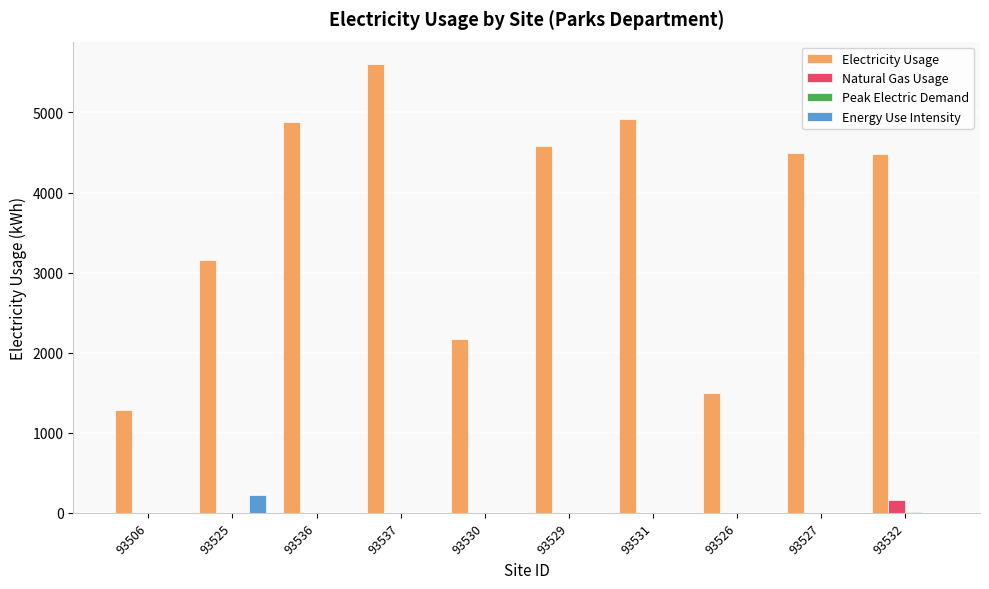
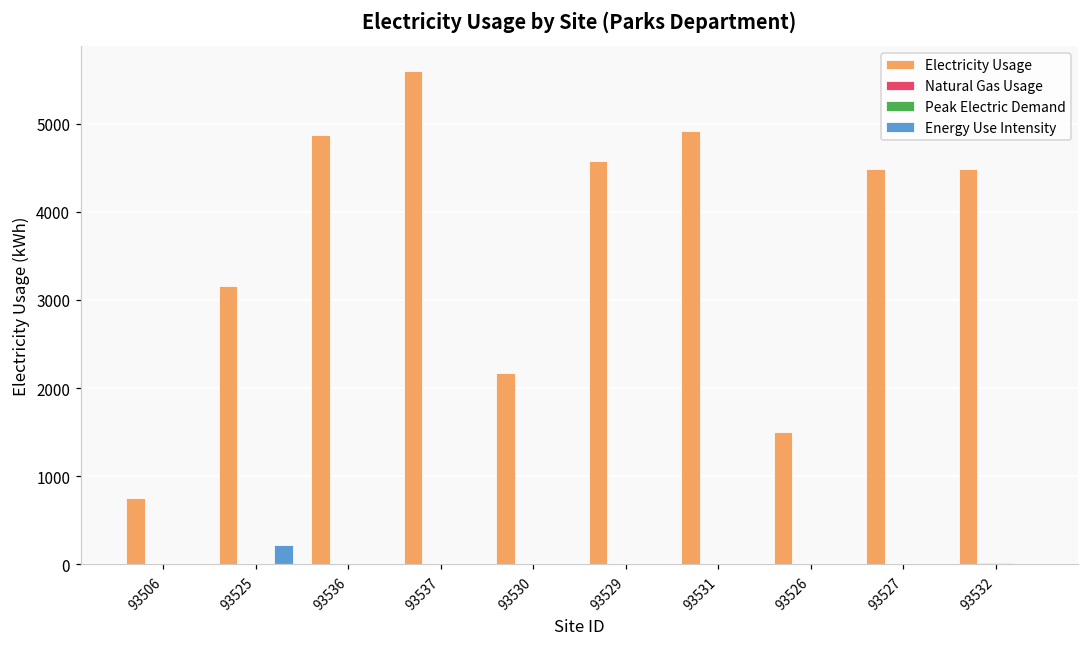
  {
    "Electricity Usage": {
-     "93506": 1300,
+     "93506": 700,
      "93525": 3200,
      "93536": 4900,
      "93537": 5600,
      "93530": 2200,
      "93529": 4600,
      "93531": 4900,
      "93526": 1500,
      "93527": 4500,
      "93532": 4500
    },
    "Natural Gas Usage": {
      "93506": 0,
      "93525": 0,
      "93536": 0,
      "93537": 0,
      "93530": 0,
      "93529": 0,
      "93531": 0,
      "93526": 0,
      "93527": 0,
-     "93532": 200
+     "93532": 0
    },
    "Peak Electric Demand": {
      "93506": 0,
      "93525": 0,
      "93536": 0,
      "93537": 0,
      "93530": 0,
      "93529": 0,
      "93531": 0,
      "93526": 0,
      "93527": 0
    },
    "Energy Use Intensity": {
      "93506": 0,
      "93525": 200,
      "93536": 0,
      "93537": 0,
      "93530": 0,
      "93529": 0,
      "93531": 0,
      "93526": 0,
      "93527": 0,
      "93532": 0
    }
  }
